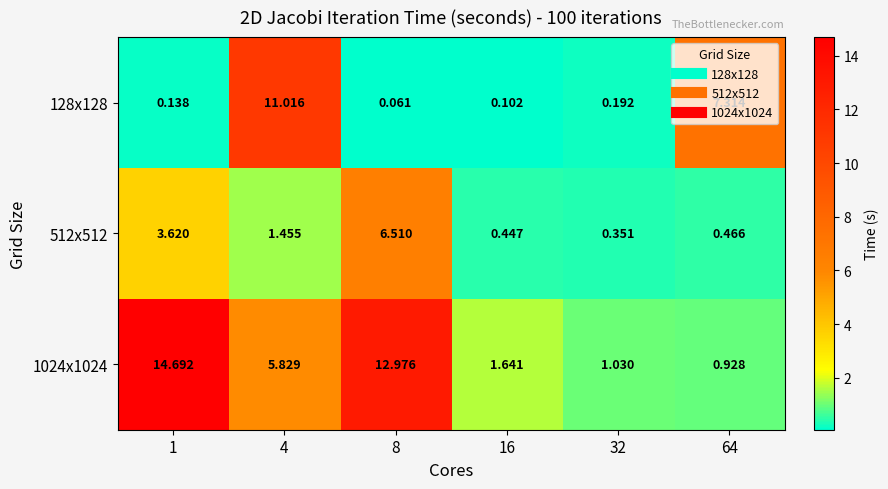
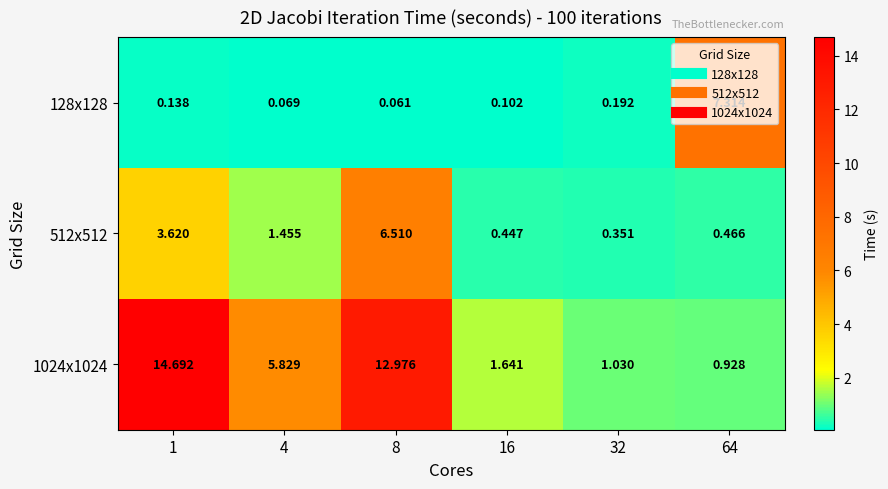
  {
    "128x128": {
      "1": 0.138,
-     "4": 11.016,
+     "4": 0.069,
      "8": 0.061,
      "16": 0.102,
      "32": 0.192
    },
    "512x512": {
      "1": 3.620,
      "4": 1.455,
      "8": 6.510,
      "16": 0.447,
      "32": 0.351,
      "64": 0.466
    },
    "1024x1024": {
      "1": 14.692,
      "4": 5.829,
      "8": 12.976,
      "16": 1.641,
      "32": 1.030,
      "64": 0.928
    }
  }
